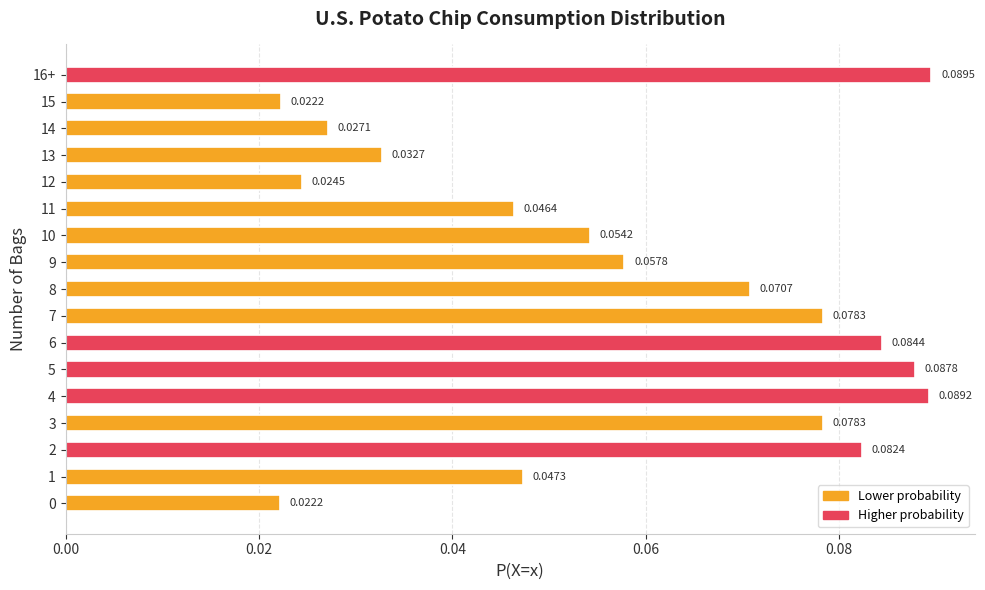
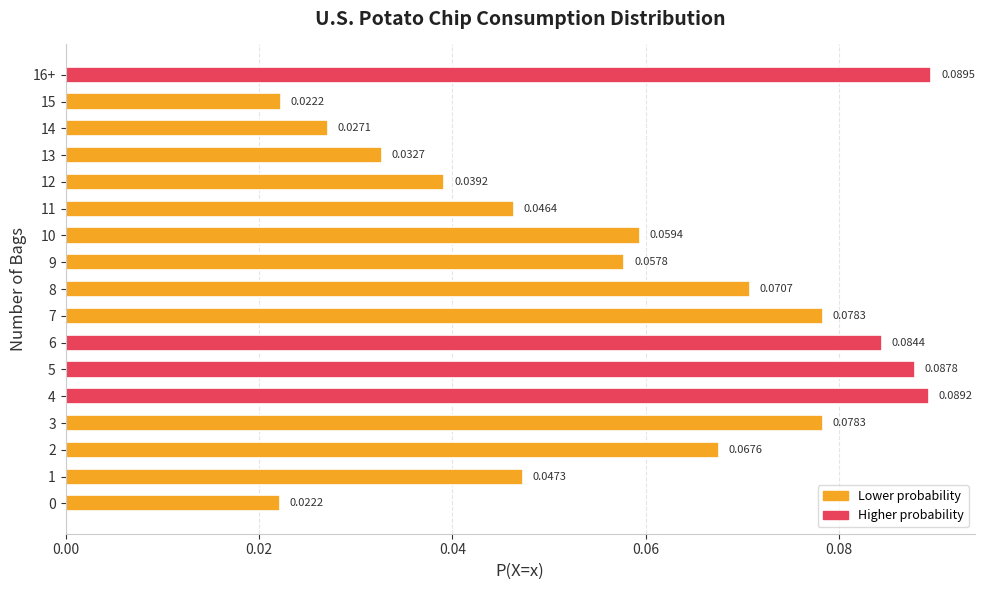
  {
    "16+": 0.0895,
    "15": 0.0222,
    "14": 0.0271,
    "13": 0.0327,
-   "12": 0.0245,
+   "12": 0.0392,
    "11": 0.0464,
-   "10": 0.0542,
+   "10": 0.0594,
    "9": 0.0578,
    "8": 0.0707,
    "7": 0.0783,
    "6": 0.0844,
    "5": 0.0878,
    "4": 0.0892,
    "3": 0.0783,
-   "2": 0.0824,
+   "2": 0.0676,
    "1": 0.0473,
    "0": 0.0222
  }
